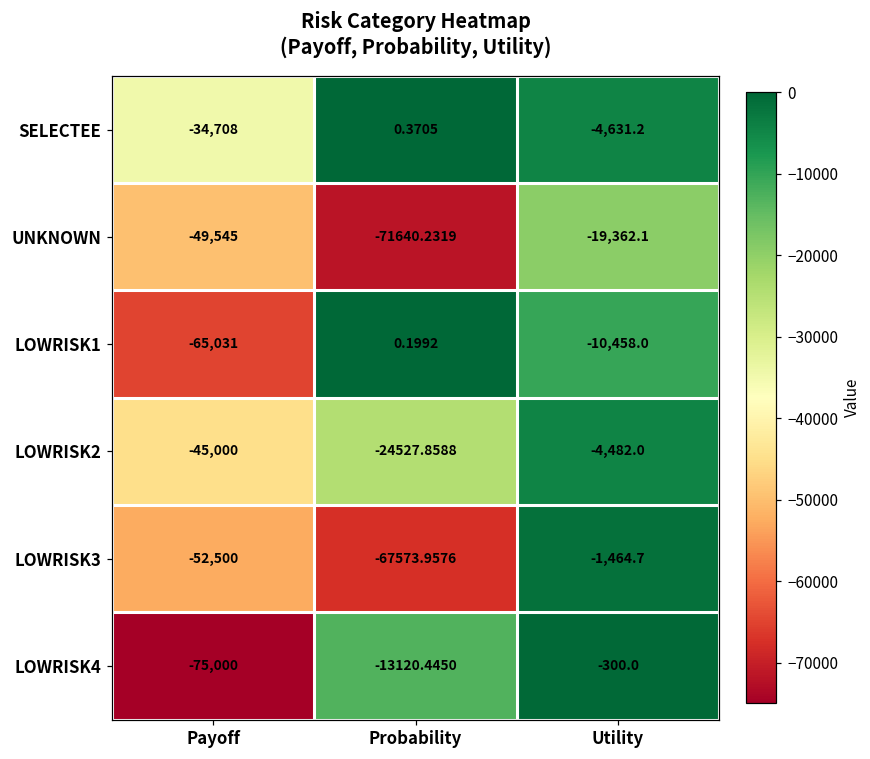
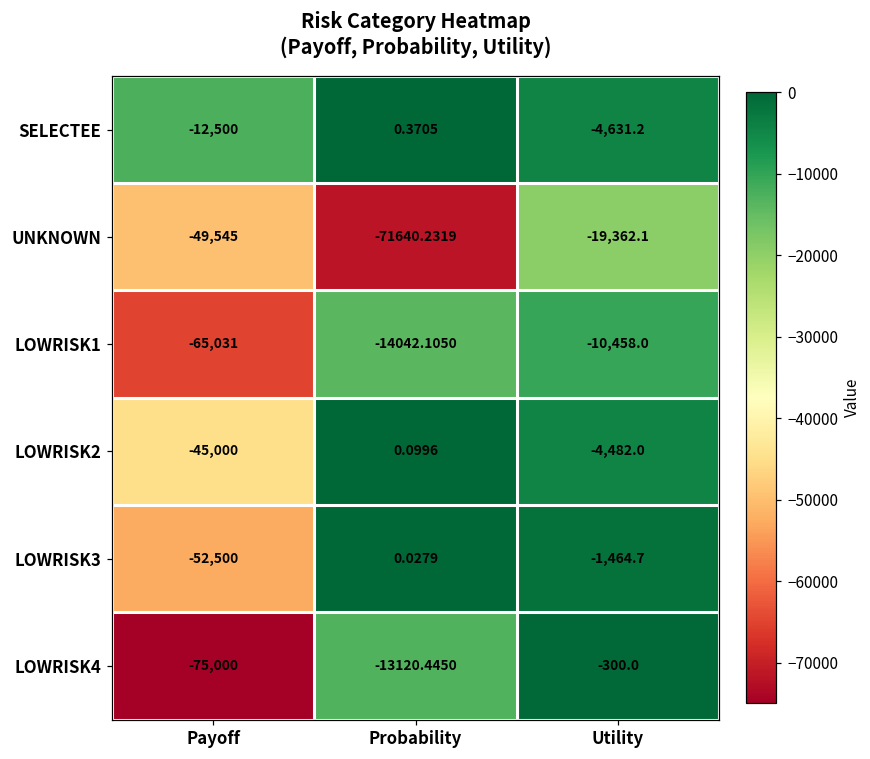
  {
    "SELECTEE": {
-     "Payoff": "-34,708",
+     "Payoff": "-12,500",
      "Probability": "0.3705",
      "Utility": "-4,631.2"
    },
    "UNKNOWN": {
      "Payoff": "-49,545",
      "Probability": "-71640.2319",
      "Utility": "-19,362.1"
    },
    "LOWRISK1": {
      "Payoff": "-65,031",
-     "Probability": "0.1992",
+     "Probability": "-14042.1050",
      "Utility": "-10,458.0"
    },
    "LOWRISK2": {
      "Payoff": "-45,000",
-     "Probability": "-24527.8588",
+     "Probability": "0.0996",
      "Utility": "-4,482.0"
    },
    "LOWRISK3": {
      "Payoff": "-52,500",
-     "Probability": "-67573.9576",
+     "Probability": "0.0279",
      "Utility": "-1,464.7"
    },
    "LOWRISK4": {
      "Payoff": "-75,000",
      "Probability": "-13120.4450",
      "Utility": "-300.0"
    }
  }
